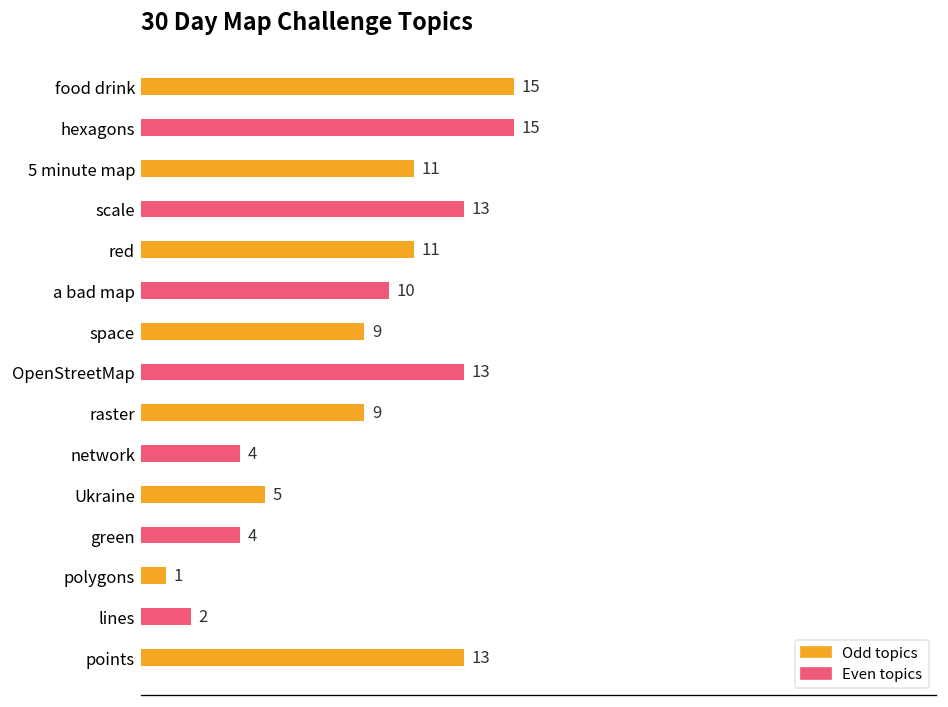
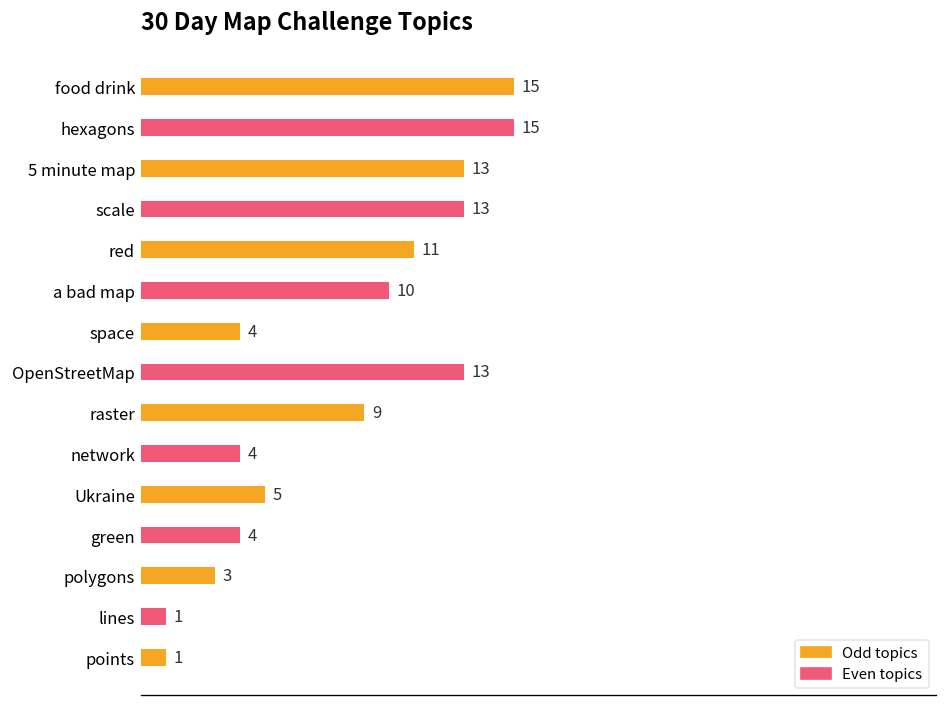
  {
    "food drink": 15,
    "hexagons": 15,
-   "5 minute map": 11,
+   "5 minute map": 13,
    "scale": 13,
    "red": 11,
    "a bad map": 10,
-   "space": 9,
+   "space": 4,
    "OpenStreetMap": 13,
    "raster": 9,
    "network": 4,
    "Ukraine": 5,
    "green": 4,
-   "polygons": 1,
-   "lines": 2,
-   "points": 13
+   "polygons": 3,
+   "lines": 1,
+   "points": 1
  }
